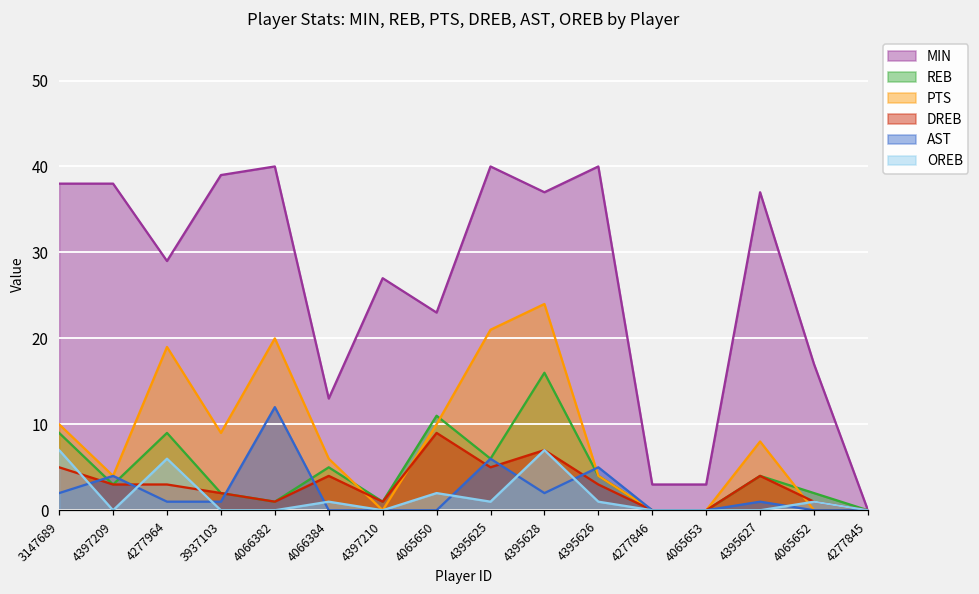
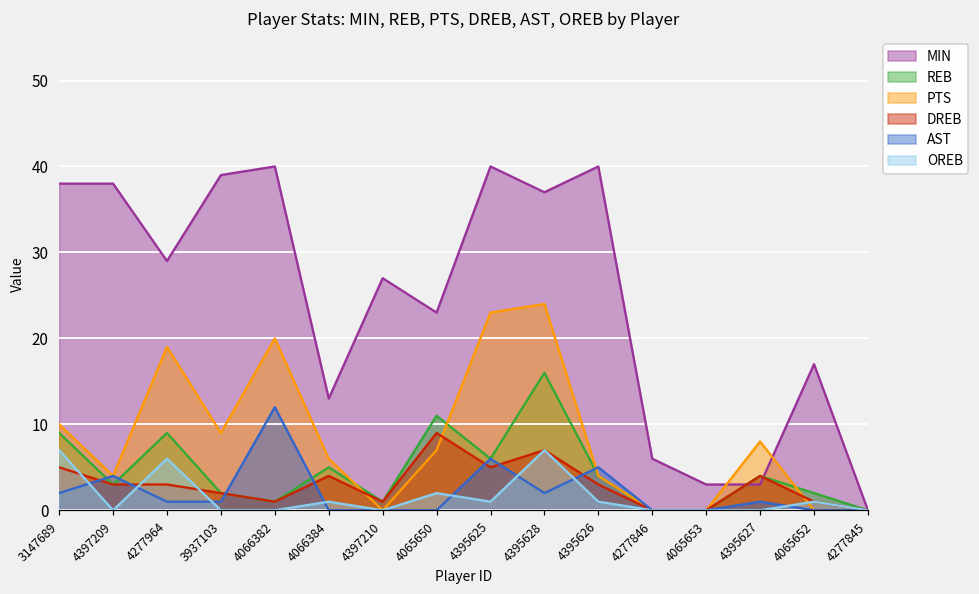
  {
    "MIN": {
      "3147689": 38,
      "4397209": 38,
      "4277964": 29,
      "3937103": 39,
      "4066382": 40,
      "4066384": 13,
      "4397210": 27,
      "4065650": 23,
      "4395625": 40,
      "4395628": 37,
      "4395626": 40,
-     "4277846": 3,
+     "4277846": 6,
      "4065653": 3,
-     "4395627": 37,
+     "4395627": 3,
      "4065652": 17
    },
    "REB": {
      "3147689": 9,
      "4277964": 9,
      "4066384": 5,
      "4065650": 11,
      "4395628": 16,
      "4065652": 2
    },
    "PTS": {
      "3147689": 10,
      "4277964": 19,
      "3937103": 9,
      "4066382": 20,
      "4066384": 6,
-     "4065650": 10,
-     "4395625": 21,
+     "4065650": 7,
+     "4395625": 23,
      "4395628": 24,
      "4395627": 8
    },
    "DREB": {
      "3147689": 5,
      "4277964": 3,
      "4066384": 4,
      "4065650": 9,
      "4395625": 5,
      "4395626": 3
    },
    "AST": {
      "3147689": 2,
      "4277964": 1,
      "3937103": 1,
      "4066382": 12,
      "4066384": 0,
      "4065650": 0,
      "4395628": 2,
      "4395626": 5,
      "4395627": 1
    },
    "OREB": {
      "3147689": 7,
      "4397209": 0,
      "4277964": 6,
      "3937103": 0,
      "4066382": 0,
      "4066384": 1,
      "4065650": 2,
      "4395625": 1,
      "4395626": 1,
      "4395627": 0
    }
  }
